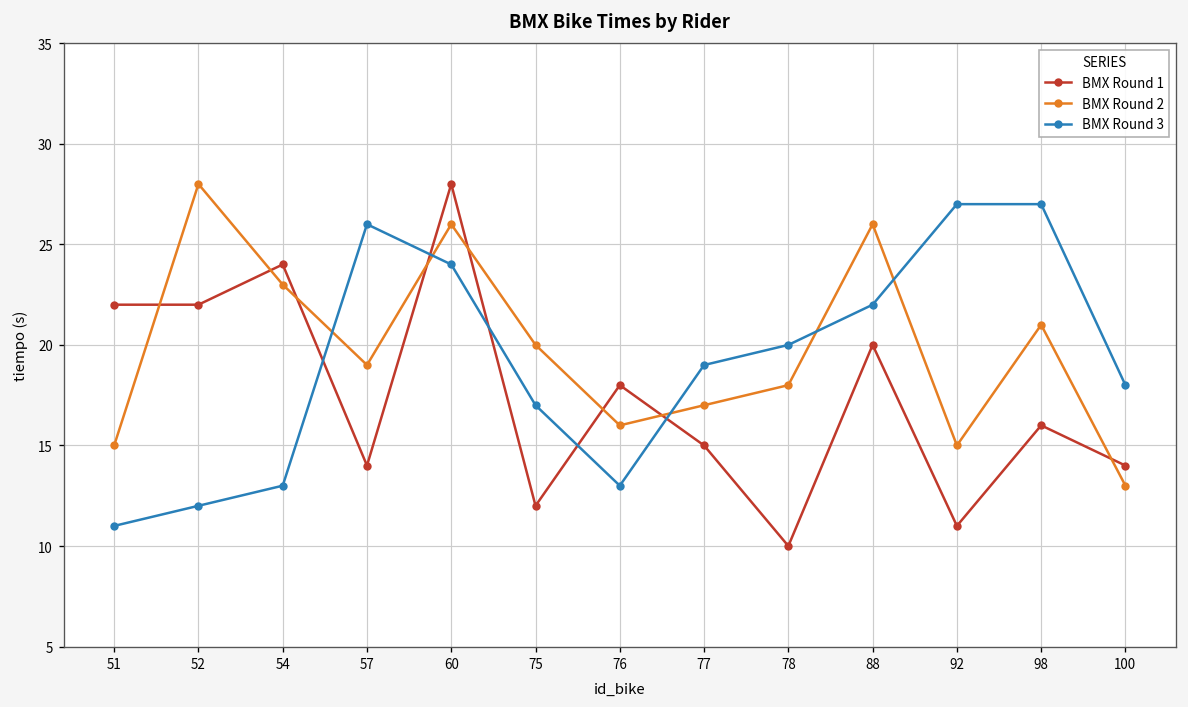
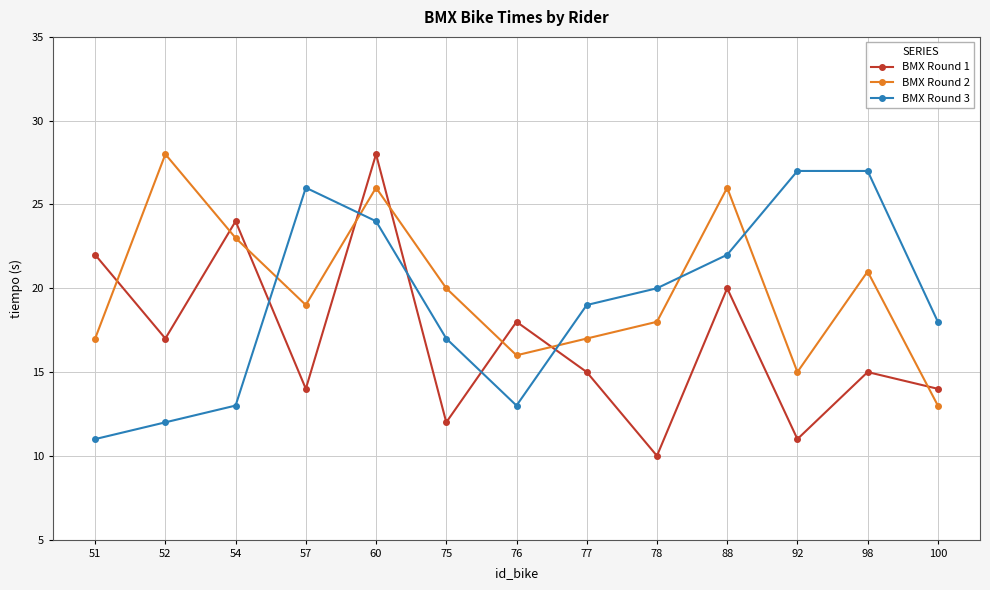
  {
    "BMX Round 1": {
      "51": 22,
-     "52": 22,
+     "52": 17,
      "54": 24,
      "57": 14,
      "60": 28,
      "75": 12,
      "76": 18,
      "77": 15,
      "78": 10,
      "88": 20,
      "92": 11,
-     "98": 16,
+     "98": 15,
      "100": 14
    },
    "BMX Round 2": {
-     "51": 15,
+     "51": 17,
      "52": 28,
      "54": 23,
      "57": 19,
      "60": 26,
      "75": 20,
      "76": 16,
      "77": 17,
      "78": 18,
      "88": 26,
      "92": 15,
      "98": 21,
      "100": 13
    },
    "BMX Round 3": {
      "51": 11,
      "52": 12,
      "54": 13,
      "57": 26,
      "60": 24,
      "75": 17,
      "76": 13,
      "77": 19,
      "78": 20,
      "88": 22,
      "92": 27,
      "98": 27,
      "100": 18
    }
  }
